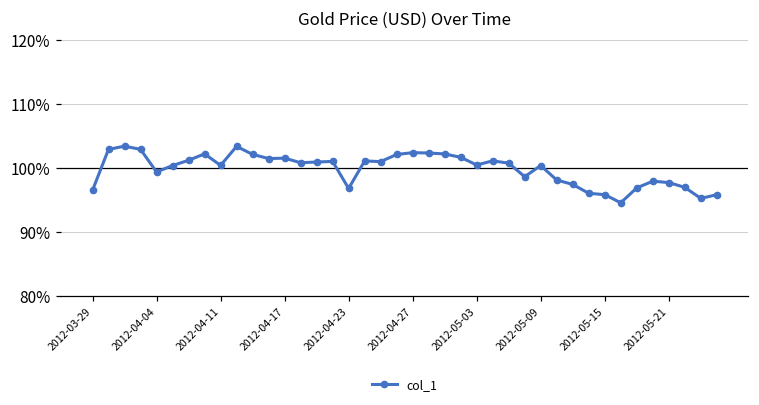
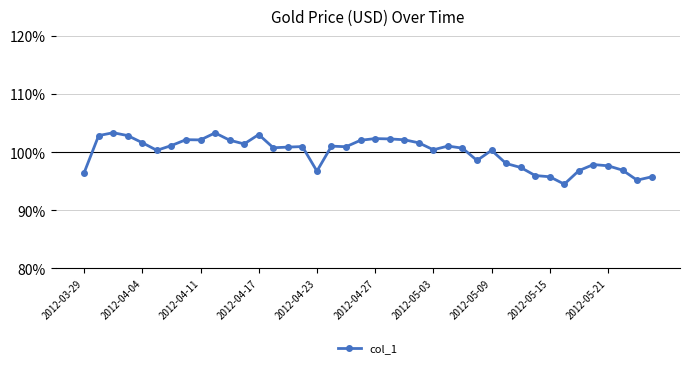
  {
    "2012-03-29": "96%",
-   "2012-04-04": "99%",
-   "2012-04-11": "100%",
-   "2012-04-17": "101%",
+   "2012-04-04": "102%",
+   "2012-04-11": "102%",
+   "2012-04-17": "103%",
    "2012-04-23": "97%",
    "2012-04-27": "102%",
    "2012-05-03": "100%",
    "2012-05-09": "100%",
    "2012-05-15": "96%",
    "2012-05-21": "98%"
  }
